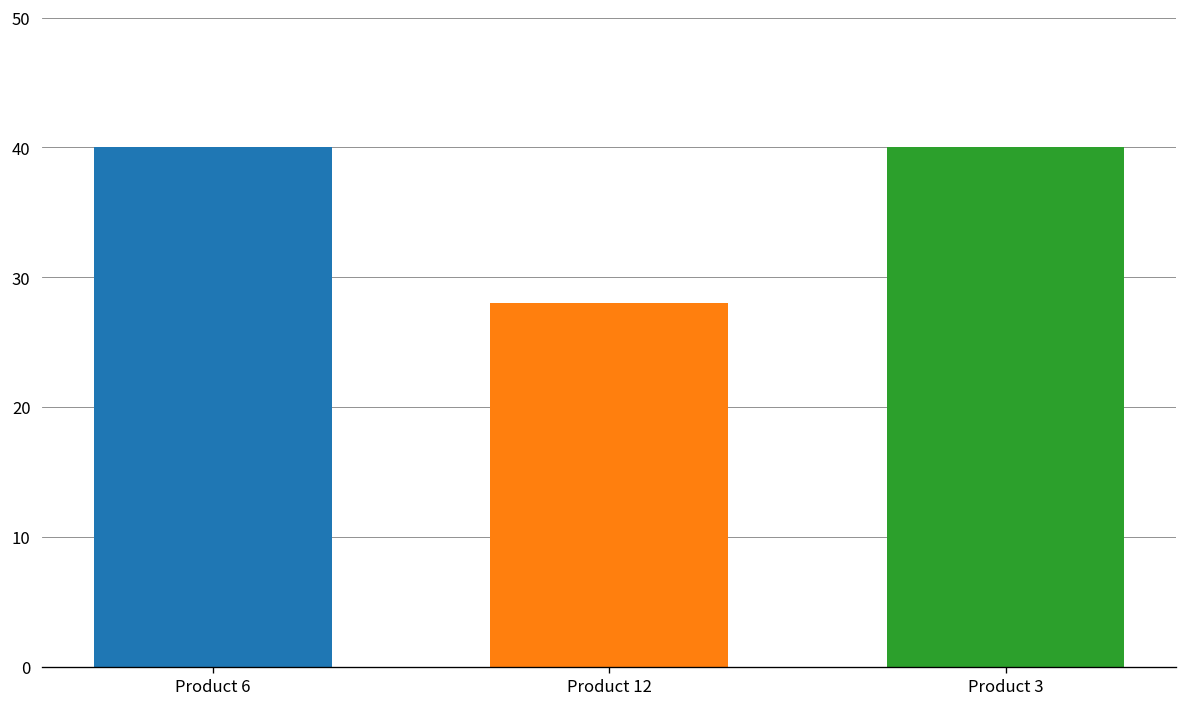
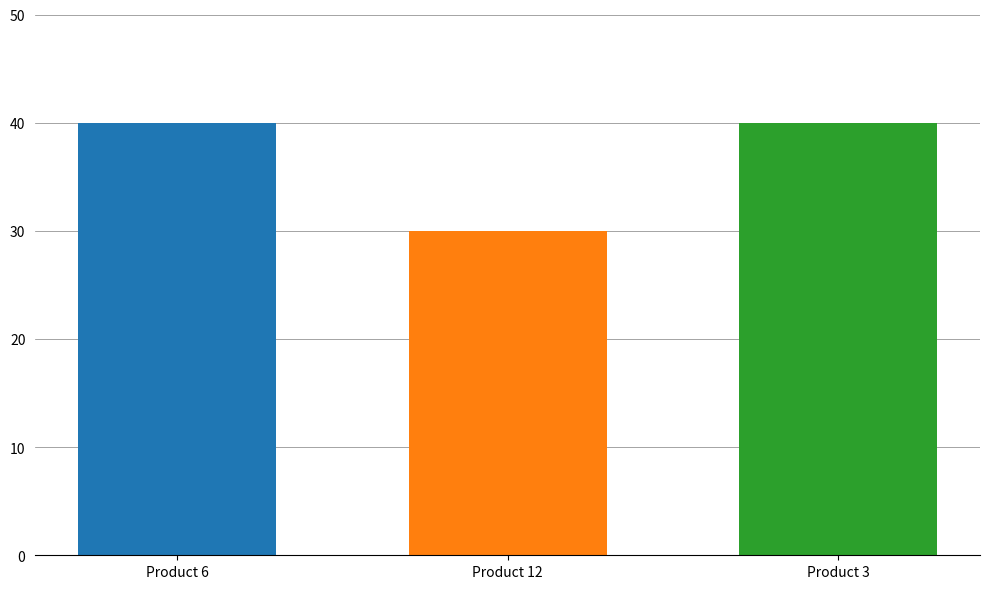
  {
    "Product 6": 40,
-   "Product 12": 28,
+   "Product 12": 30,
    "Product 3": 40
  }
